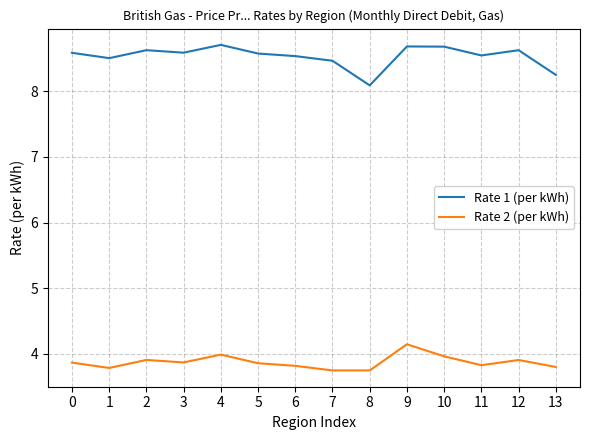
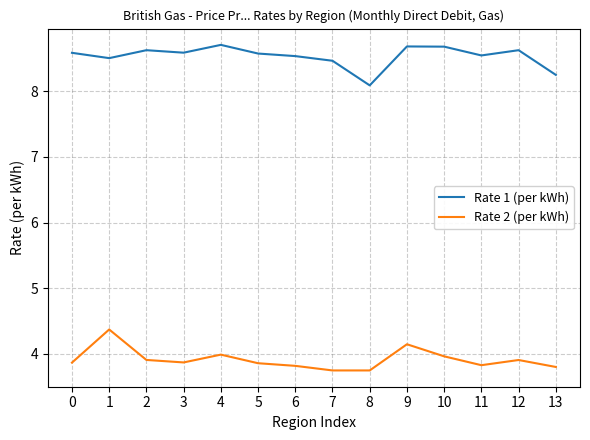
  {
    "Rate 1 (per kWh)": {
      "0": 8.6,
      "1": 8.5,
      "2": 8.6,
      "3": 8.6,
      "4": 8.7,
      "5": 8.6,
      "6": 8.5,
      "7": 8.5,
      "8": 8.1,
      "9": 8.7,
      "10": 8.7,
      "11": 8.5,
      "12": 8.6,
      "13": 8.3
    },
    "Rate 2 (per kWh)": {
      "0": 3.9,
-     "1": 3.8,
+     "1": 4.4,
      "2": 3.9,
      "3": 3.9,
      "4": 4.0,
      "5": 3.9,
      "6": 3.8,
      "7": 3.7,
      "8": 3.7,
      "9": 4.1,
      "10": 4.0,
      "11": 3.8,
      "12": 3.9,
      "13": 3.8
    }
  }
